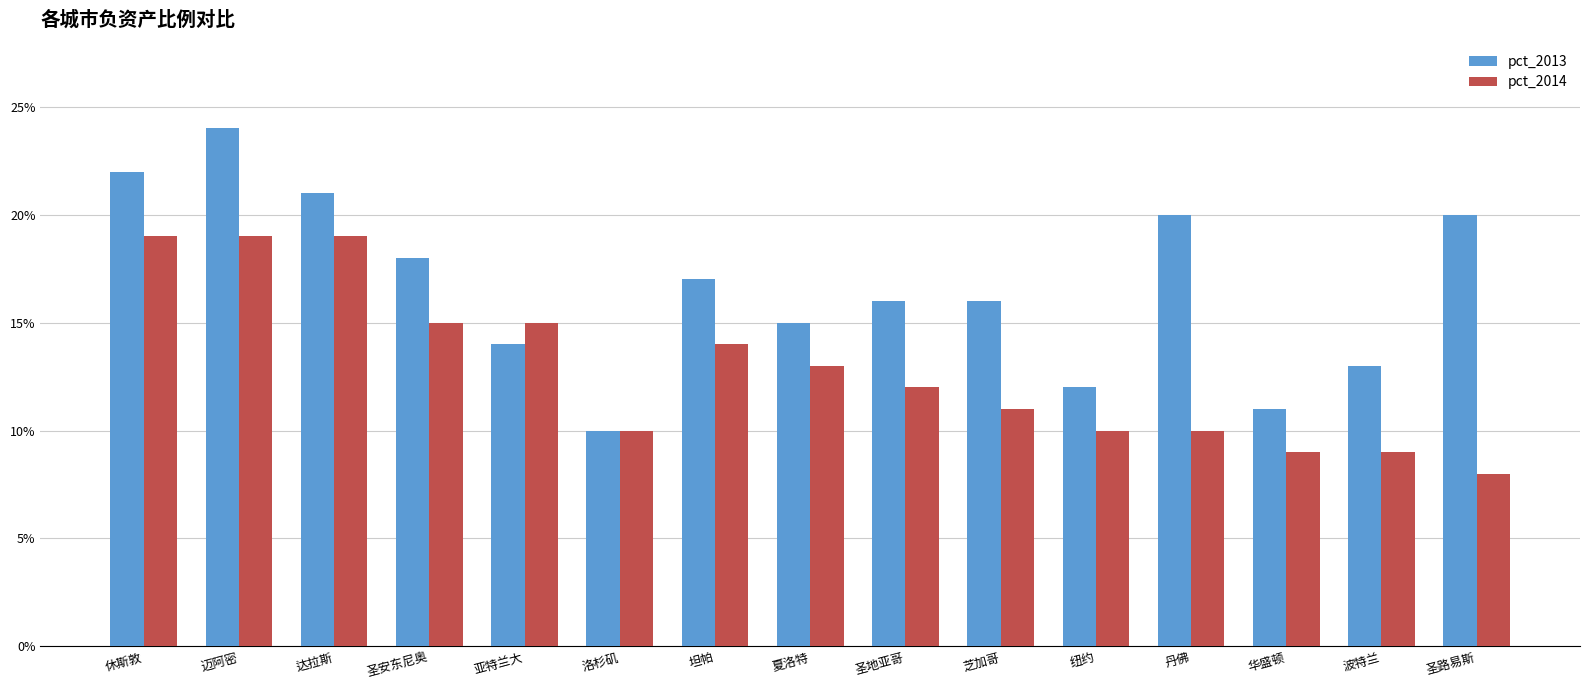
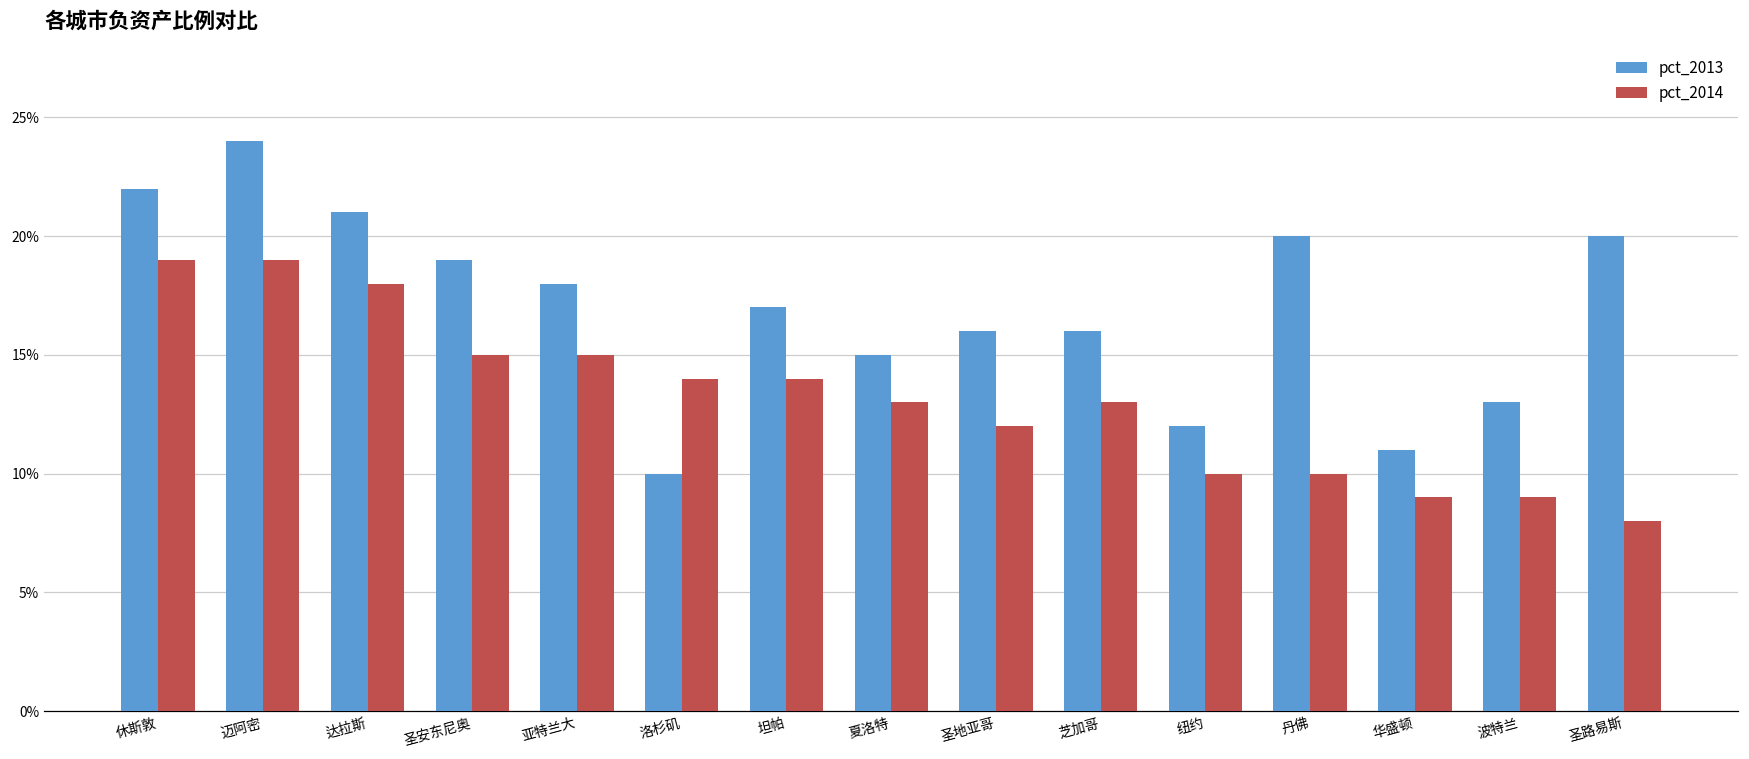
  {
    "pct_2013": {
      "休斯敦": "22.0%",
      "迈阿密": "24.0%",
      "达拉斯": "21.0%",
-     "圣安东尼奥": "18.0%",
-     "亚特兰大": "14.0%",
+     "圣安东尼奥": "19.0%",
+     "亚特兰大": "18.0%",
      "洛杉矶": "10.0%",
      "坦帕": "17.0%",
      "夏洛特": "15.0%",
      "圣地亚哥": "16.0%",
      "芝加哥": "16.0%",
      "纽约": "12.0%",
      "丹佛": "20.0%",
      "华盛顿": "11.0%",
      "波特兰": "13.0%",
      "圣路易斯": "20.0%"
    },
    "pct_2014": {
      "休斯敦": "19.0%",
      "迈阿密": "19.0%",
-     "达拉斯": "19.0%",
+     "达拉斯": "18.0%",
      "圣安东尼奥": "15.0%",
      "亚特兰大": "15.0%",
-     "洛杉矶": "10.0%",
+     "洛杉矶": "14.0%",
      "坦帕": "14.0%",
      "夏洛特": "13.0%",
      "圣地亚哥": "12.0%",
-     "芝加哥": "11.0%",
+     "芝加哥": "13.0%",
      "纽约": "10.0%",
      "丹佛": "10.0%",
      "华盛顿": "9.0%",
      "波特兰": "9.0%",
      "圣路易斯": "8.0%"
    }
  }
